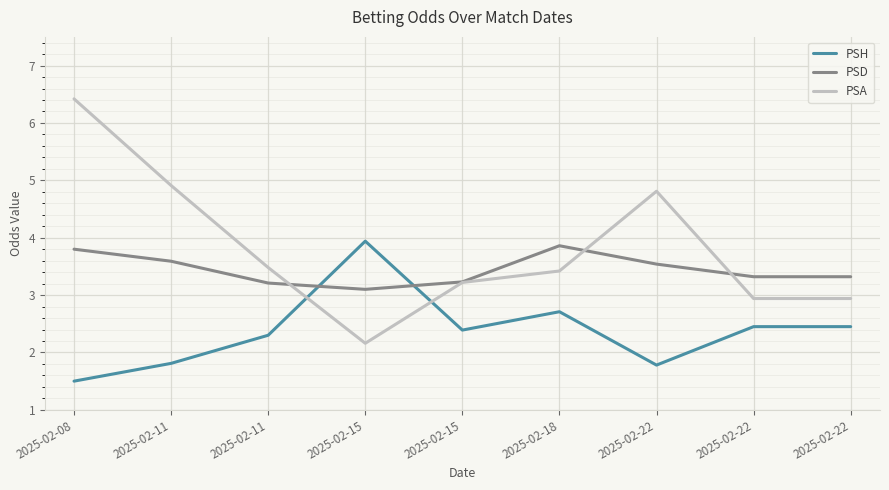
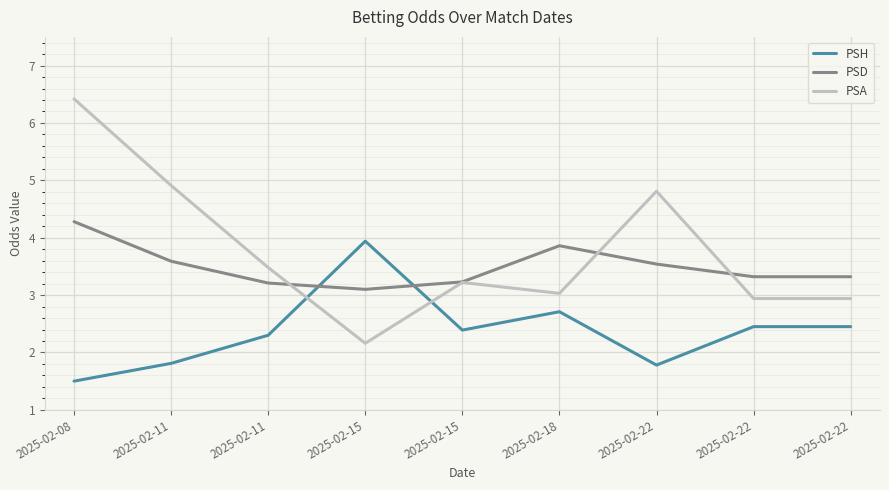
  {
    "PSH": {
      "2025-02-08": 1.5,
      "2025-02-18": 2.7
    },
    "PSD": {
-     "2025-02-08": 3.8,
+     "2025-02-08": 4.3,
      "2025-02-18": 3.9
    },
    "PSA": {
      "2025-02-08": 6.4,
-     "2025-02-18": 3.4
+     "2025-02-18": 3.0
    }
  }
